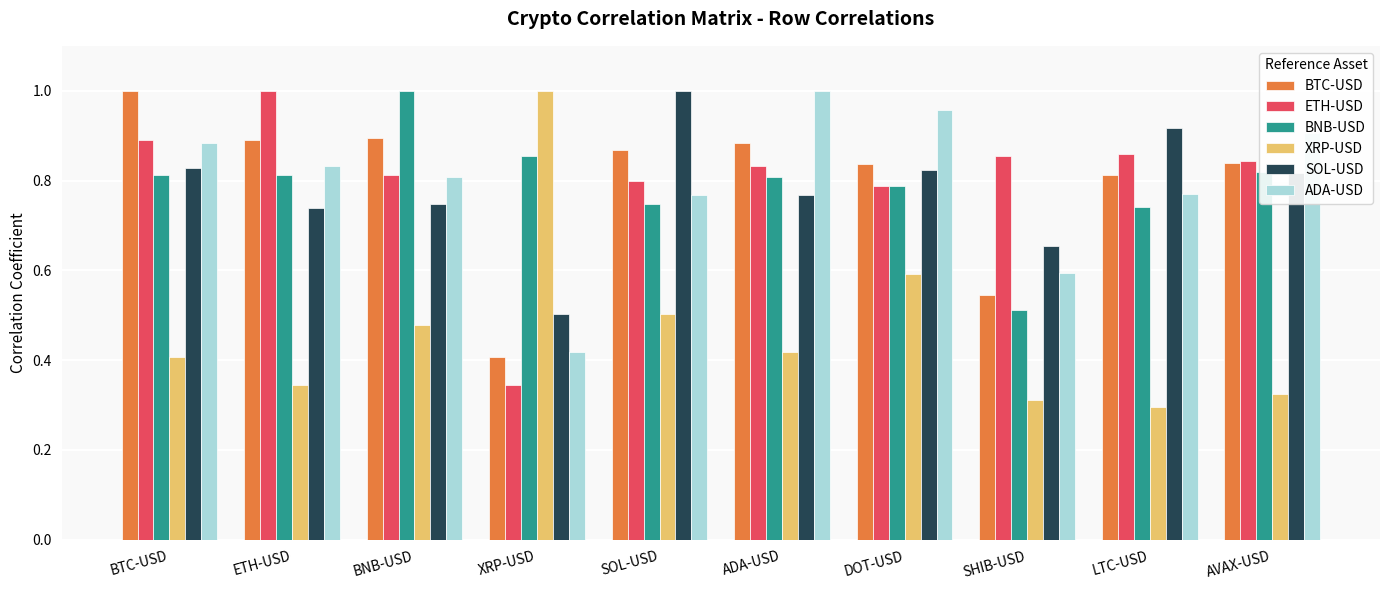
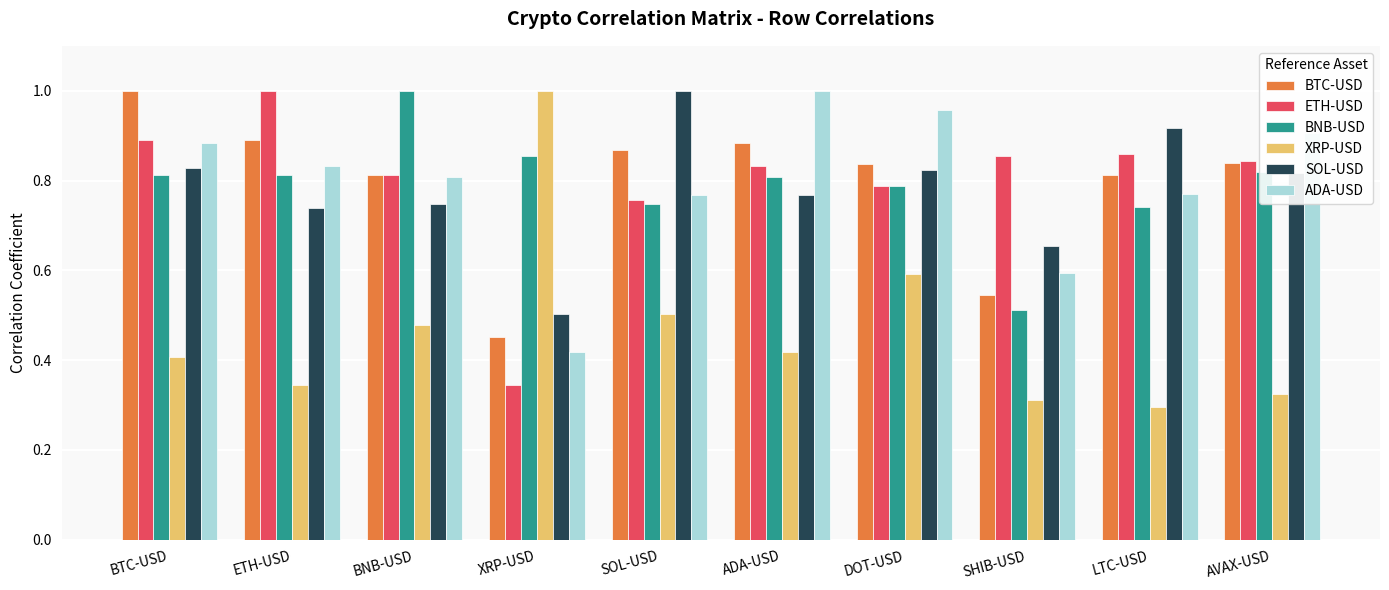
  {
    "BTC-USD": {
      "BTC-USD": 1.00,
      "ETH-USD": 0.89,
-     "BNB-USD": 0.90,
-     "XRP-USD": 0.41,
+     "BNB-USD": 0.81,
+     "XRP-USD": 0.45,
      "SOL-USD": 0.87,
      "ADA-USD": 0.88,
      "DOT-USD": 0.84,
      "SHIB-USD": 0.55,
      "LTC-USD": 0.81,
      "AVAX-USD": 0.84
    },
    "ETH-USD": {
      "BTC-USD": 0.89,
      "ETH-USD": 1.00,
      "BNB-USD": 0.81,
      "XRP-USD": 0.34,
-     "SOL-USD": 0.80,
+     "SOL-USD": 0.76,
      "ADA-USD": 0.83,
      "DOT-USD": 0.79,
      "SHIB-USD": 0.85,
      "LTC-USD": 0.86,
      "AVAX-USD": 0.84
    },
    "BNB-USD": {
      "BTC-USD": 0.81,
      "ETH-USD": 0.81,
      "BNB-USD": 1.00,
      "XRP-USD": 0.86,
      "SOL-USD": 0.75,
      "ADA-USD": 0.81,
      "DOT-USD": 0.79,
      "SHIB-USD": 0.51,
      "LTC-USD": 0.74
    },
    "XRP-USD": {
      "BTC-USD": 0.41,
      "ETH-USD": 0.34,
      "BNB-USD": 0.48,
      "XRP-USD": 1.00,
      "SOL-USD": 0.50,
      "ADA-USD": 0.42,
      "DOT-USD": 0.59,
      "SHIB-USD": 0.31,
      "LTC-USD": 0.30,
      "AVAX-USD": 0.33
    },
    "SOL-USD": {
      "BTC-USD": 0.83,
      "ETH-USD": 0.74,
      "BNB-USD": 0.75,
      "XRP-USD": 0.50,
      "SOL-USD": 1.00,
      "ADA-USD": 0.77,
      "DOT-USD": 0.82,
      "SHIB-USD": 0.65,
      "LTC-USD": 0.92
    },
    "ADA-USD": {
      "BTC-USD": 0.88,
      "ETH-USD": 0.83,
      "BNB-USD": 0.81,
      "XRP-USD": 0.42,
      "SOL-USD": 0.77,
      "ADA-USD": 1.00,
      "DOT-USD": 0.96,
      "SHIB-USD": 0.59,
      "LTC-USD": 0.77
    }
  }
